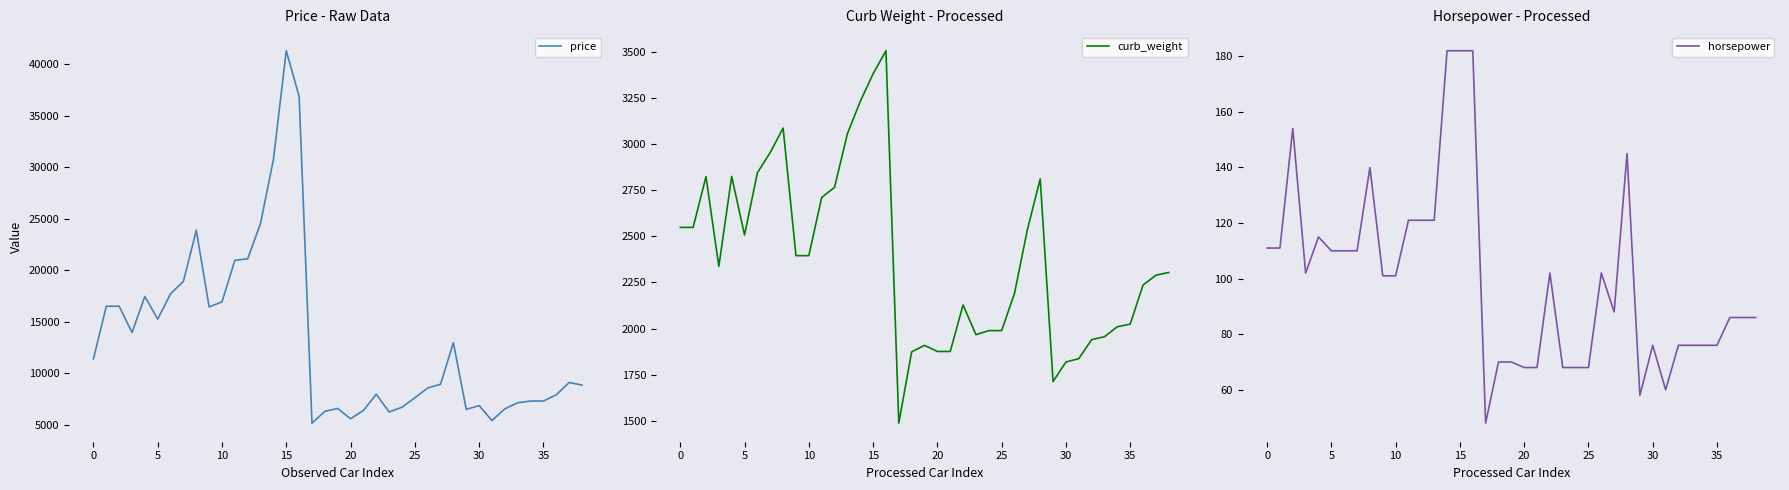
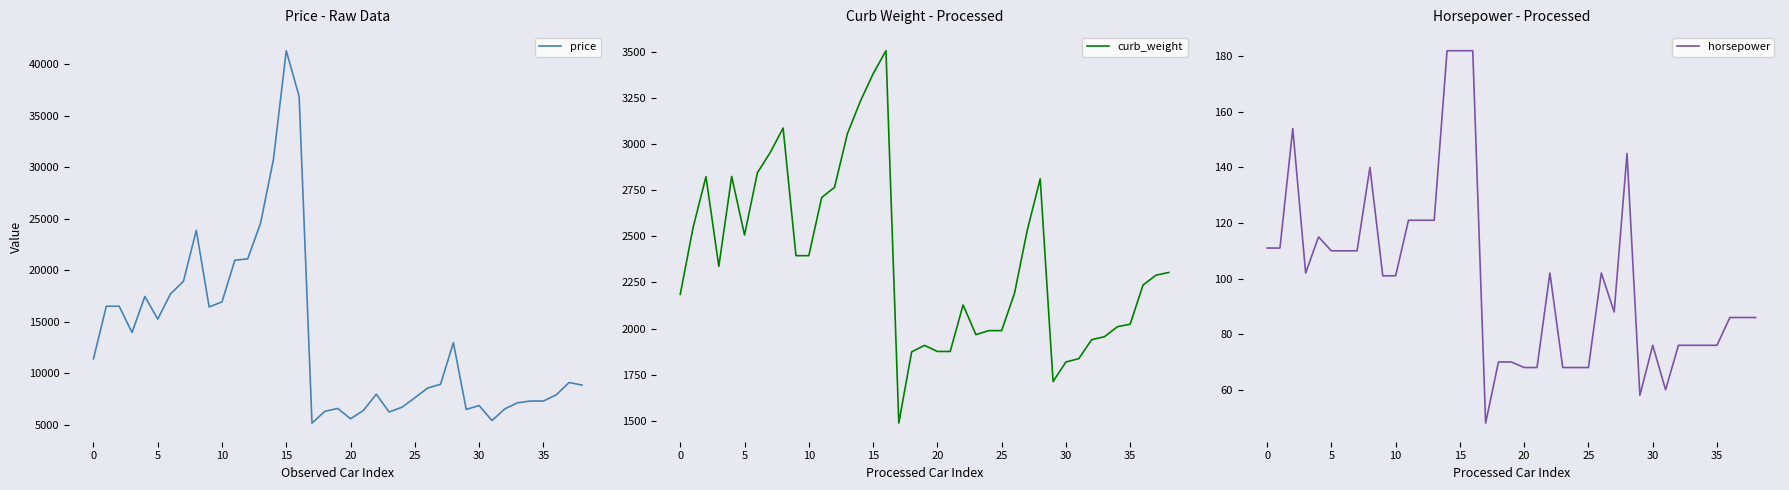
  {
    "Price - Raw Data": {
      "0": 11400
    },
    "Curb Weight - Processed": {
-     "0": 2550
+     "0": 2190
    },
    "Horsepower - Processed": {
      "0": 111
    }
  }
